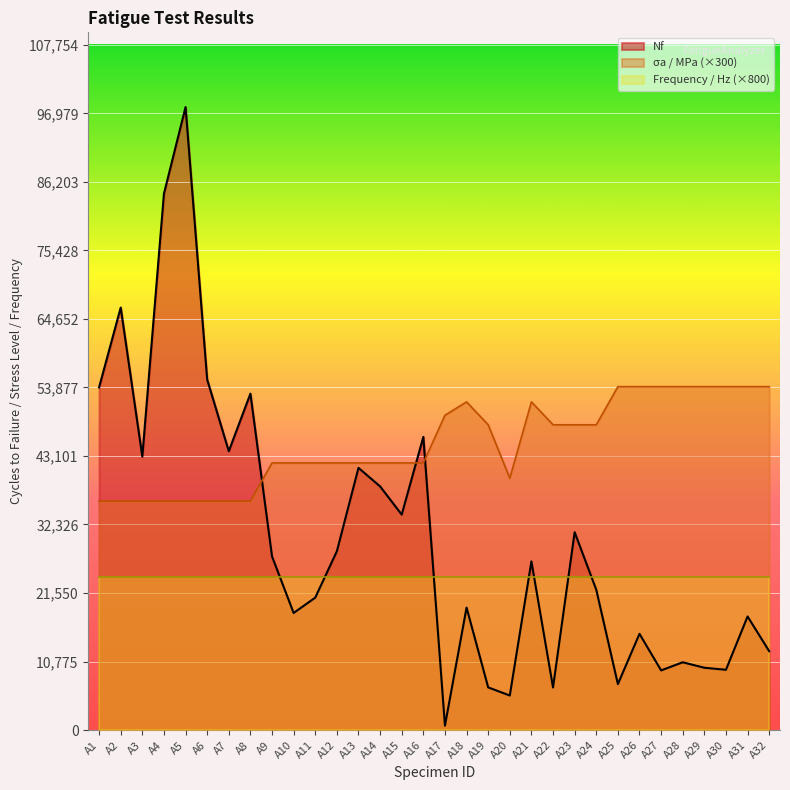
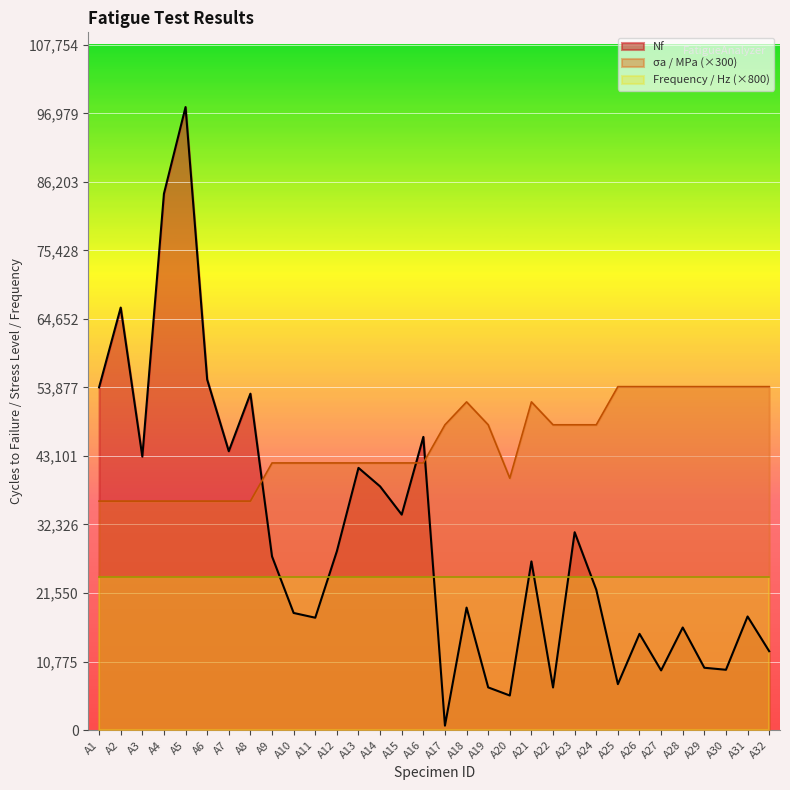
  {
    "Nf": {
      "A1": "54,000",
      "A2": "66,000",
      "A3": "43,000",
      "A4": "84,000",
      "A5": "98,000",
      "A6": "55,000",
      "A7": "44,000",
      "A8": "53,000",
      "A9": "27,000",
      "A10": "18,000",
-     "A11": "21,000",
+     "A11": "18,000",
      "A12": "28,000",
      "A13": "41,000",
      "A14": "38,000",
      "A15": "34,000",
      "A16": "46,000",
      "A17": "1,000",
      "A18": "19,000",
      "A19": "7,000",
      "A20": "5,000",
      "A21": "27,000",
      "A22": "7,000",
      "A23": "31,000",
      "A24": "22,000",
      "A25": "7,000",
      "A26": "15,000",
      "A27": "9,000",
-     "A28": "11,000",
+     "A28": "16,000",
      "A29": "10,000",
      "A30": "9,000",
      "A31": "18,000",
      "A32": "12,000"
    },
    "σa / MPa (×300)": {
      "A1": "36,000",
      "A2": "36,000",
      "A3": "36,000",
      "A4": "36,000",
      "A5": "36,000",
      "A6": "36,000",
      "A7": "36,000",
      "A8": "36,000",
      "A9": "42,000",
      "A10": "42,000",
      "A11": "42,000",
      "A12": "42,000",
      "A13": "42,000",
      "A14": "42,000",
      "A15": "42,000",
      "A16": "42,000",
-     "A17": "50,000",
+     "A17": "48,000",
      "A18": "52,000",
      "A19": "48,000",
      "A20": "40,000",
      "A21": "52,000",
      "A22": "48,000",
      "A23": "48,000",
      "A24": "48,000",
      "A25": "54,000",
      "A26": "54,000",
      "A27": "54,000",
      "A28": "54,000",
      "A29": "54,000",
      "A30": "54,000",
      "A31": "54,000",
      "A32": "54,000"
    },
    "Frequency / Hz (×800)": {
      "A1": "24,000",
      "A2": "24,000",
      "A3": "24,000",
      "A4": "24,000",
      "A5": "24,000",
      "A6": "24,000",
      "A7": "24,000",
      "A8": "24,000",
      "A9": "24,000",
      "A10": "24,000",
      "A11": "24,000",
      "A12": "24,000",
      "A13": "24,000",
      "A14": "24,000",
      "A15": "24,000",
      "A16": "24,000",
      "A17": "24,000",
      "A18": "24,000",
      "A19": "24,000",
      "A20": "24,000",
      "A21": "24,000",
      "A22": "24,000",
      "A23": "24,000",
      "A24": "24,000",
      "A25": "24,000",
      "A26": "24,000",
      "A27": "24,000",
      "A28": "24,000",
      "A29": "24,000",
      "A30": "24,000",
      "A31": "24,000",
      "A32": "24,000"
    }
  }
